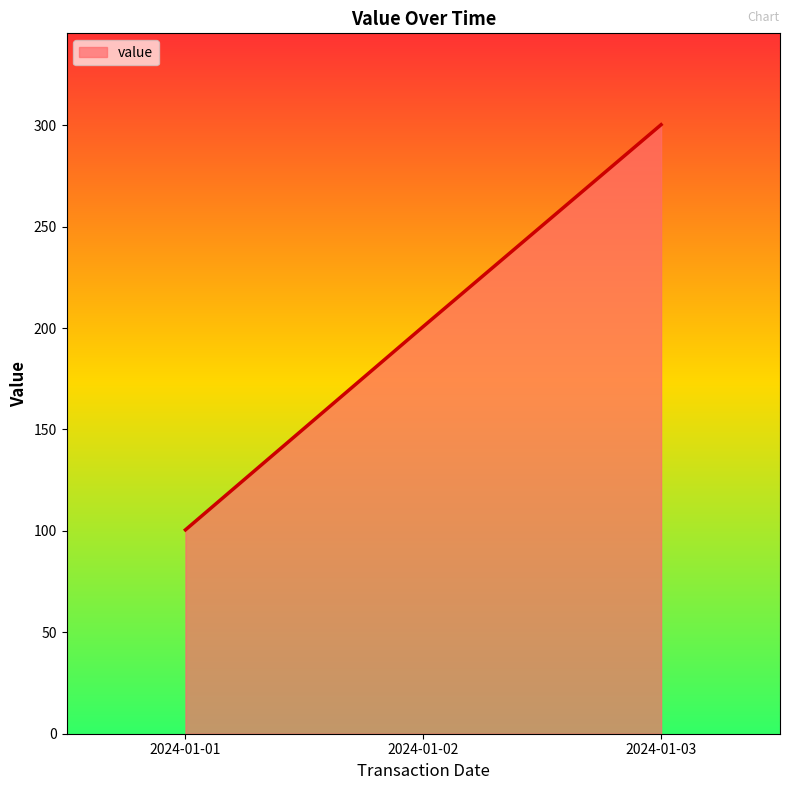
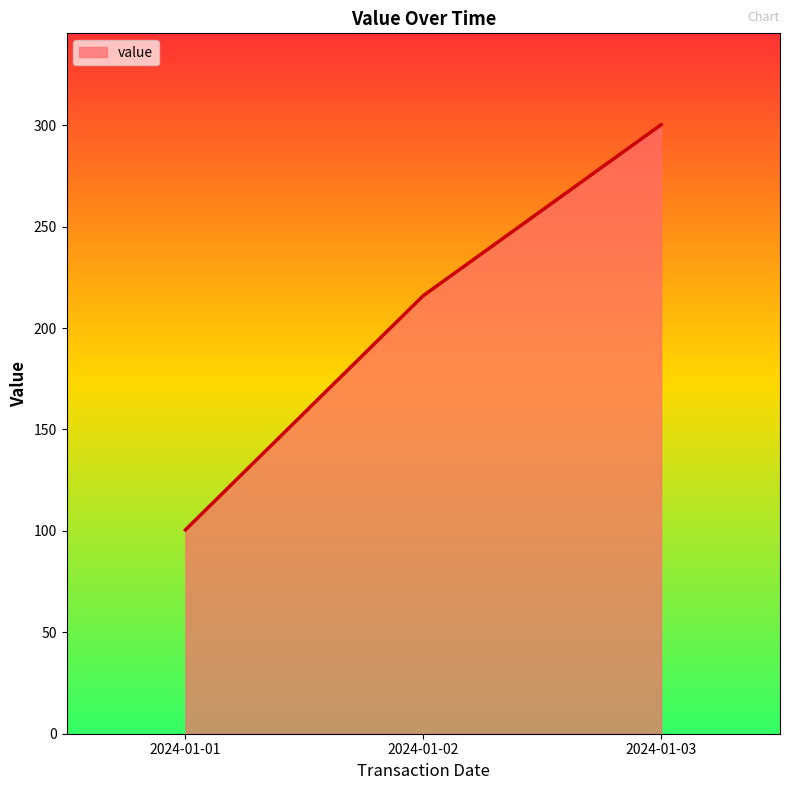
  {
    "2024-01-01": 101,
-   "2024-01-02": 201,
+   "2024-01-02": 216,
    "2024-01-03": 300
  }
